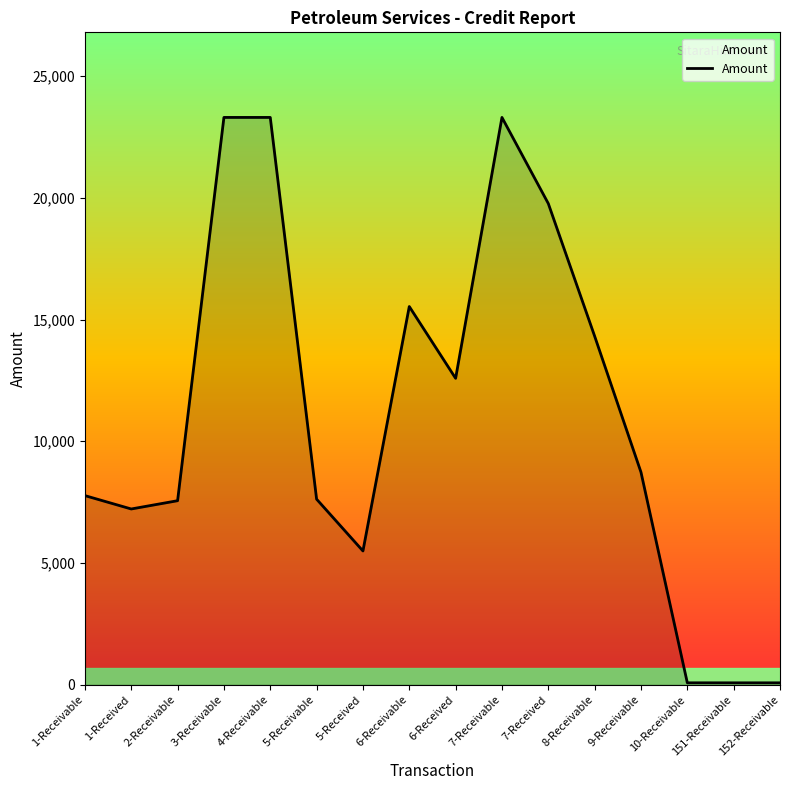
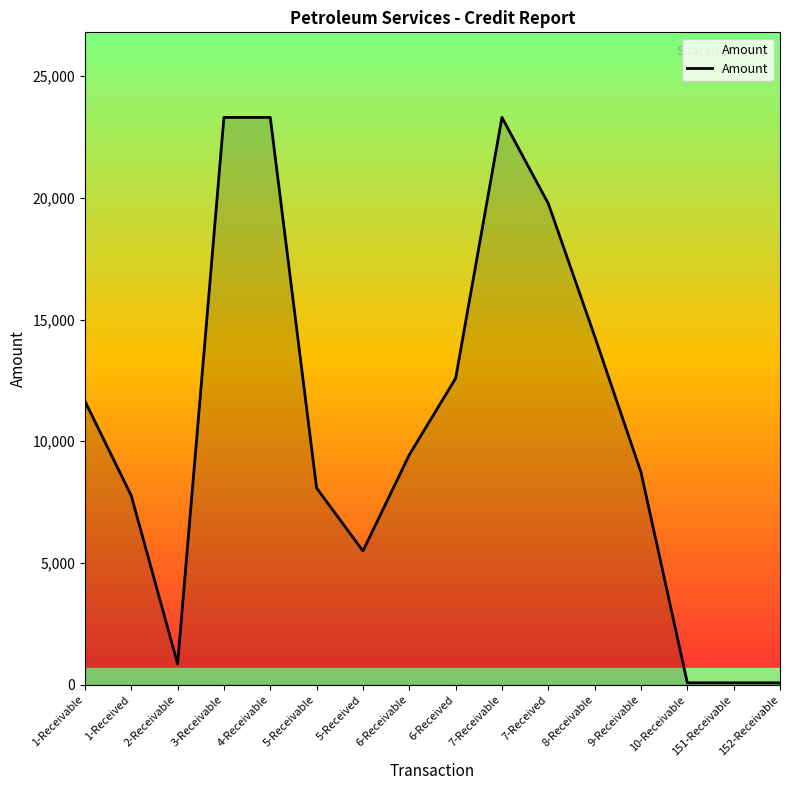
  {
-   "1-Receivable": "7,800",
-   "1-Received": "7,200",
-   "2-Receivable": "7,600",
+   "1-Receivable": "11,700",
+   "1-Received": "7,800",
+   "2-Receivable": "900",
    "3-Receivable": "23,300",
    "4-Receivable": "23,300",
-   "5-Receivable": "7,600",
+   "5-Receivable": "8,100",
    "5-Received": "5,500",
-   "6-Receivable": "15,500",
+   "6-Receivable": "9,400",
    "6-Received": "12,600",
    "7-Receivable": "23,300",
    "7-Received": "19,800",
    "8-Receivable": "14,300",
    "9-Receivable": "8,700"
  }
